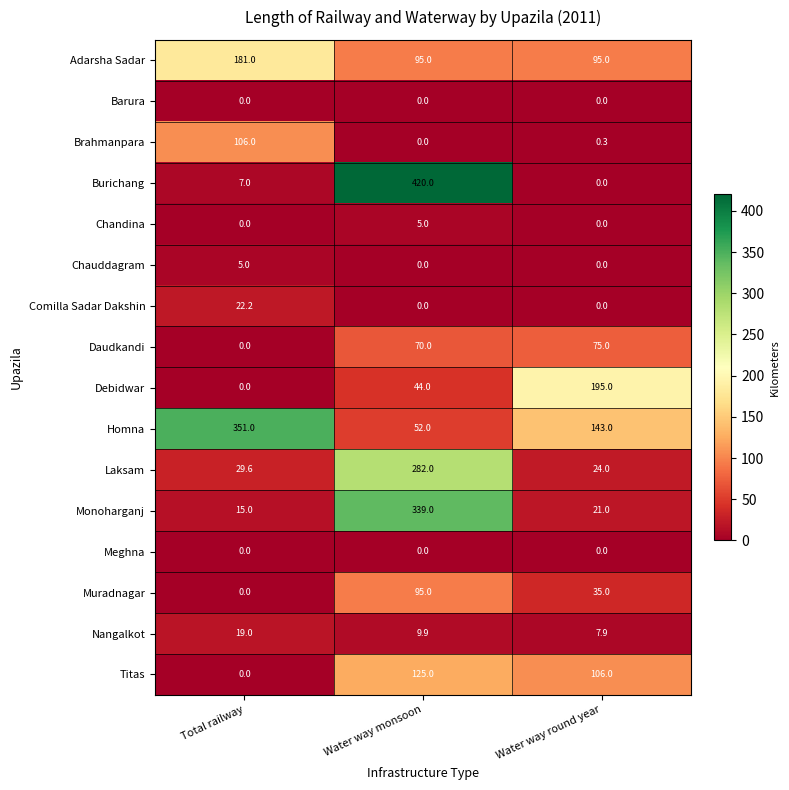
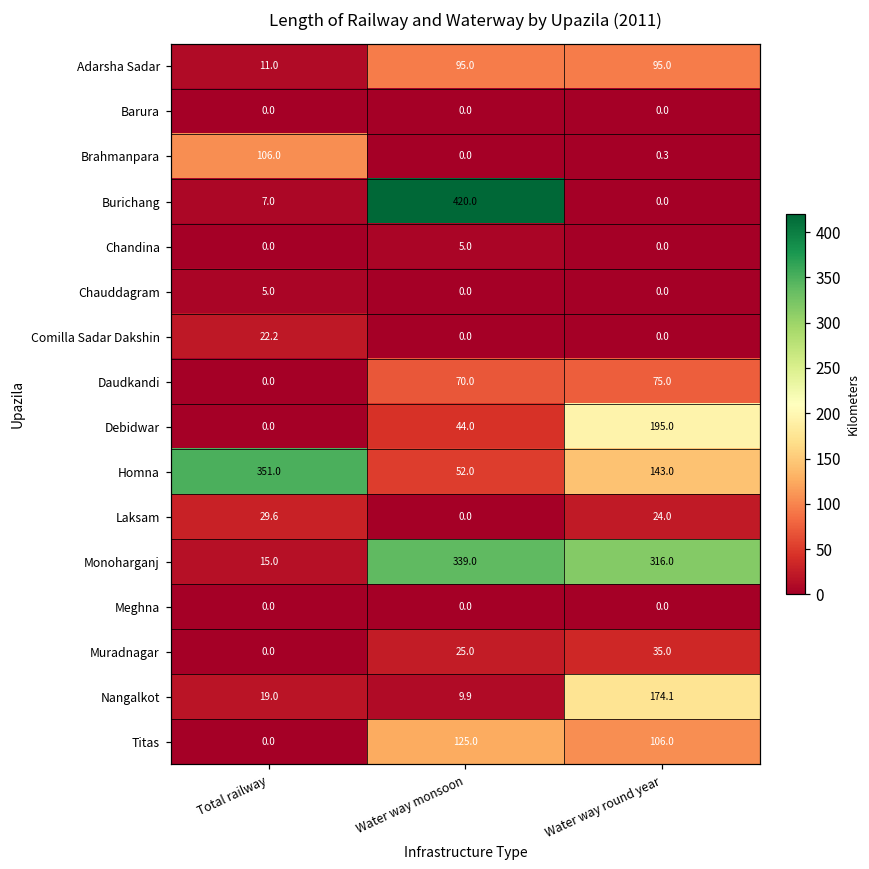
  {
    "Adarsha Sadar": {
-     "Total railway": 181.0,
+     "Total railway": 11.0,
      "Water way monsoon": 95.0,
      "Water way round year": 95.0
    },
    "Barura": {
      "Total railway": 0.0,
      "Water way monsoon": 0.0,
      "Water way round year": 0.0
    },
    "Brahmanpara": {
      "Total railway": 106.0,
      "Water way monsoon": 0.0,
      "Water way round year": 0.3
    },
    "Burichang": {
      "Total railway": 7.0,
      "Water way monsoon": 420.0,
      "Water way round year": 0.0
    },
    "Chandina": {
      "Total railway": 0.0,
      "Water way monsoon": 5.0,
      "Water way round year": 0.0
    },
    "Chauddagram": {
      "Total railway": 5.0,
      "Water way monsoon": 0.0,
      "Water way round year": 0.0
    },
    "Comilla Sadar Dakshin": {
      "Total railway": 22.2,
      "Water way monsoon": 0.0,
      "Water way round year": 0.0
    },
    "Daudkandi": {
      "Total railway": 0.0,
      "Water way monsoon": 70.0,
      "Water way round year": 75.0
    },
    "Debidwar": {
      "Total railway": 0.0,
      "Water way monsoon": 44.0,
      "Water way round year": 195.0
    },
    "Homna": {
      "Total railway": 351.0,
      "Water way monsoon": 52.0,
      "Water way round year": 143.0
    },
    "Laksam": {
      "Total railway": 29.6,
-     "Water way monsoon": 282.0,
+     "Water way monsoon": 0.0,
      "Water way round year": 24.0
    },
    "Monoharganj": {
      "Total railway": 15.0,
      "Water way monsoon": 339.0,
-     "Water way round year": 21.0
+     "Water way round year": 316.0
    },
    "Meghna": {
      "Total railway": 0.0,
      "Water way monsoon": 0.0,
      "Water way round year": 0.0
    },
    "Muradnagar": {
      "Total railway": 0.0,
-     "Water way monsoon": 95.0,
+     "Water way monsoon": 25.0,
      "Water way round year": 35.0
    },
    "Nangalkot": {
      "Total railway": 19.0,
      "Water way monsoon": 9.9,
-     "Water way round year": 7.9
+     "Water way round year": 174.1
    },
    "Titas": {
      "Total railway": 0.0,
      "Water way monsoon": 125.0,
      "Water way round year": 106.0
    }
  }
